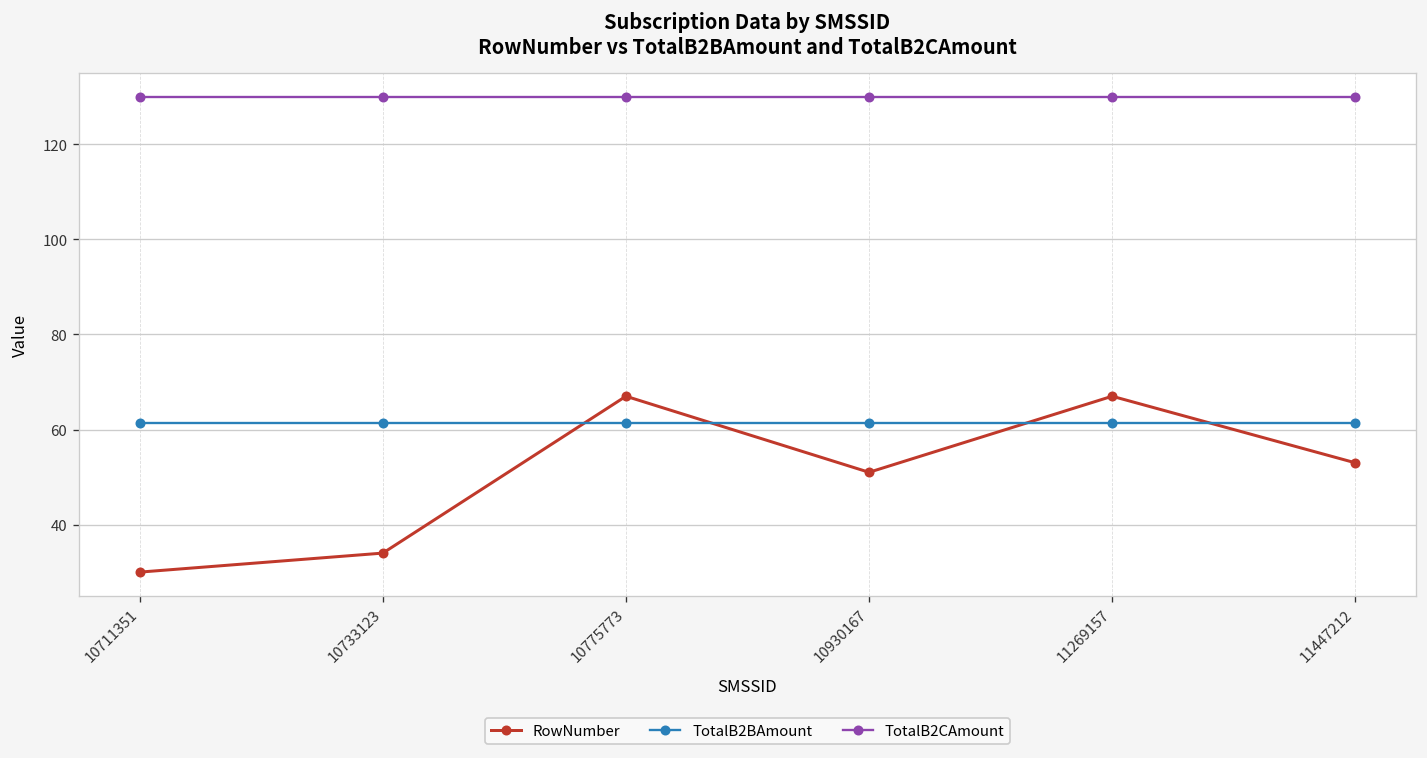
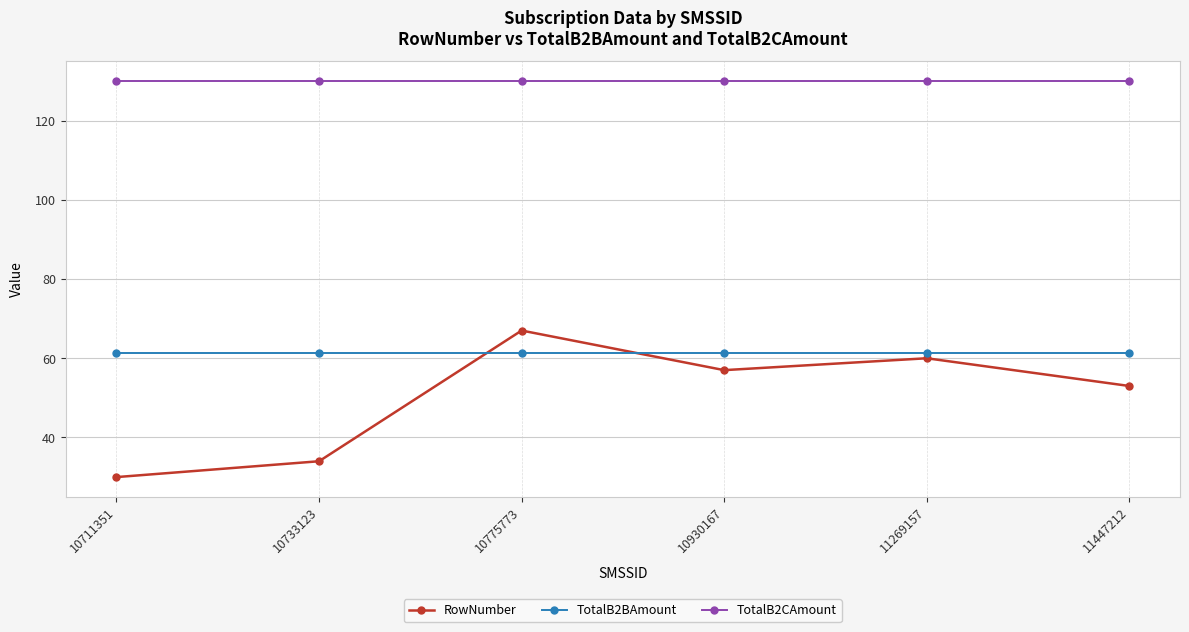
  {
    "RowNumber": {
      "10711351": 30,
      "10733123": 34,
      "10775773": 67,
-     "10930167": 51,
-     "11269157": 67,
+     "10930167": 57,
+     "11269157": 60,
      "11447212": 53
    },
    "TotalB2BAmount": {
      "10711351": 61,
      "10733123": 61,
      "10775773": 61,
      "10930167": 61,
      "11269157": 61,
      "11447212": 61
    },
    "TotalB2CAmount": {
      "10711351": 130,
      "10733123": 130,
      "10775773": 130,
      "10930167": 130,
      "11269157": 130,
      "11447212": 130
    }
  }
